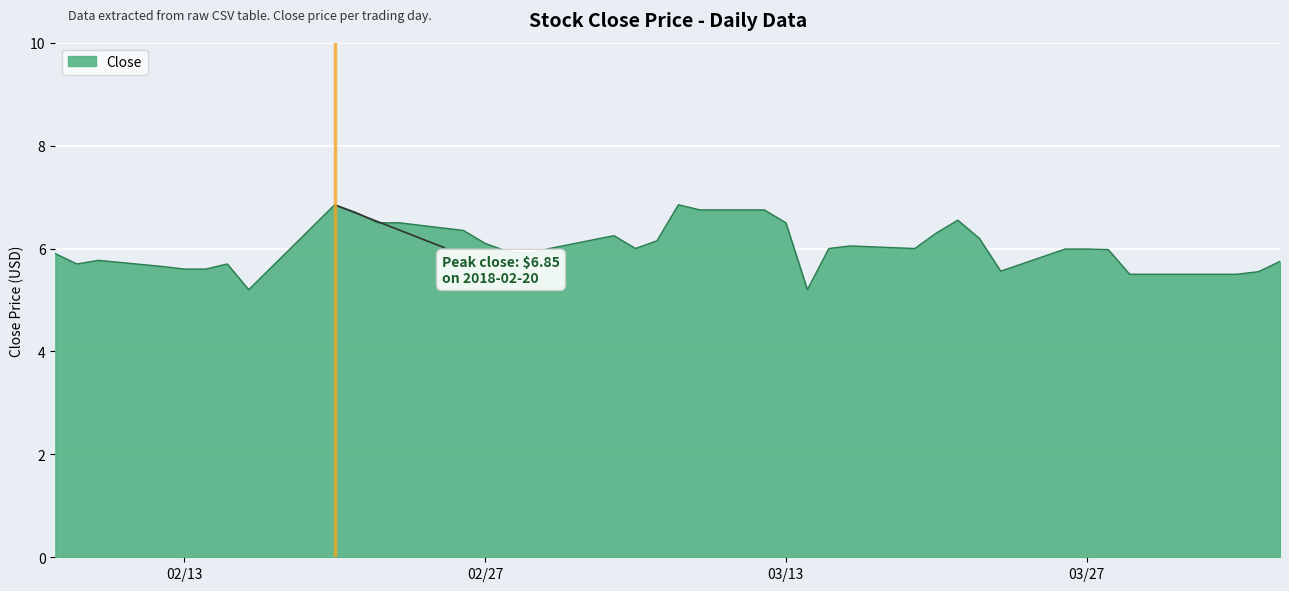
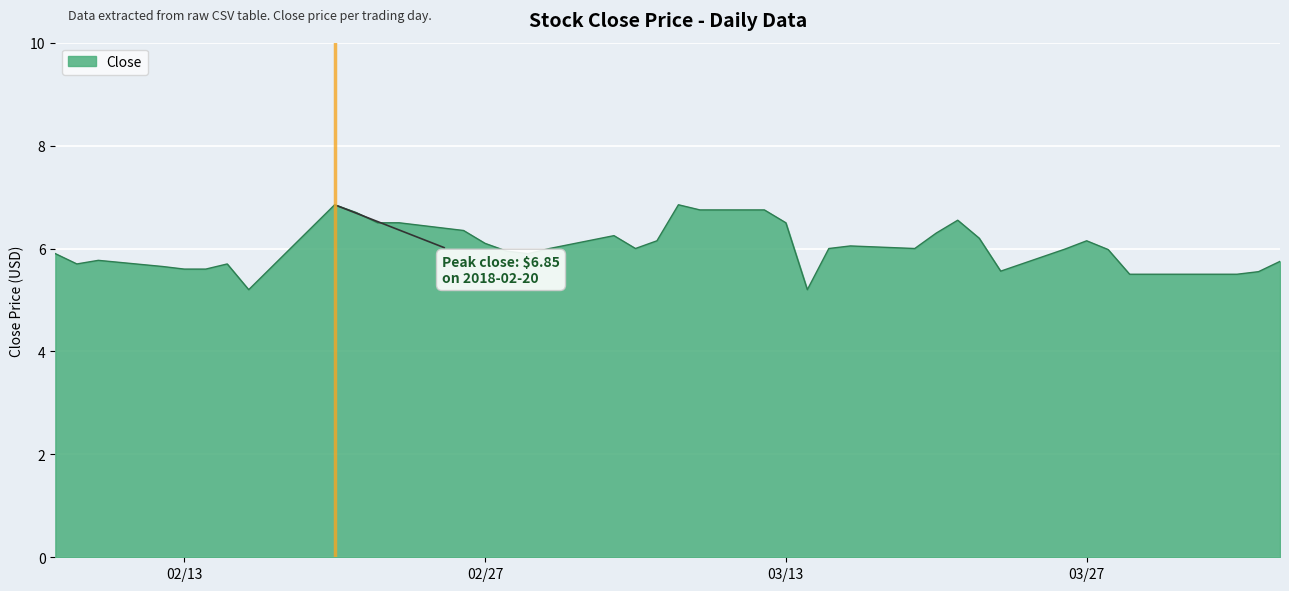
  {
    "02/13": 5.6,
    "03/13": 6.5,
-   "03/27": 6.0
+   "03/27": 6.2
  }
